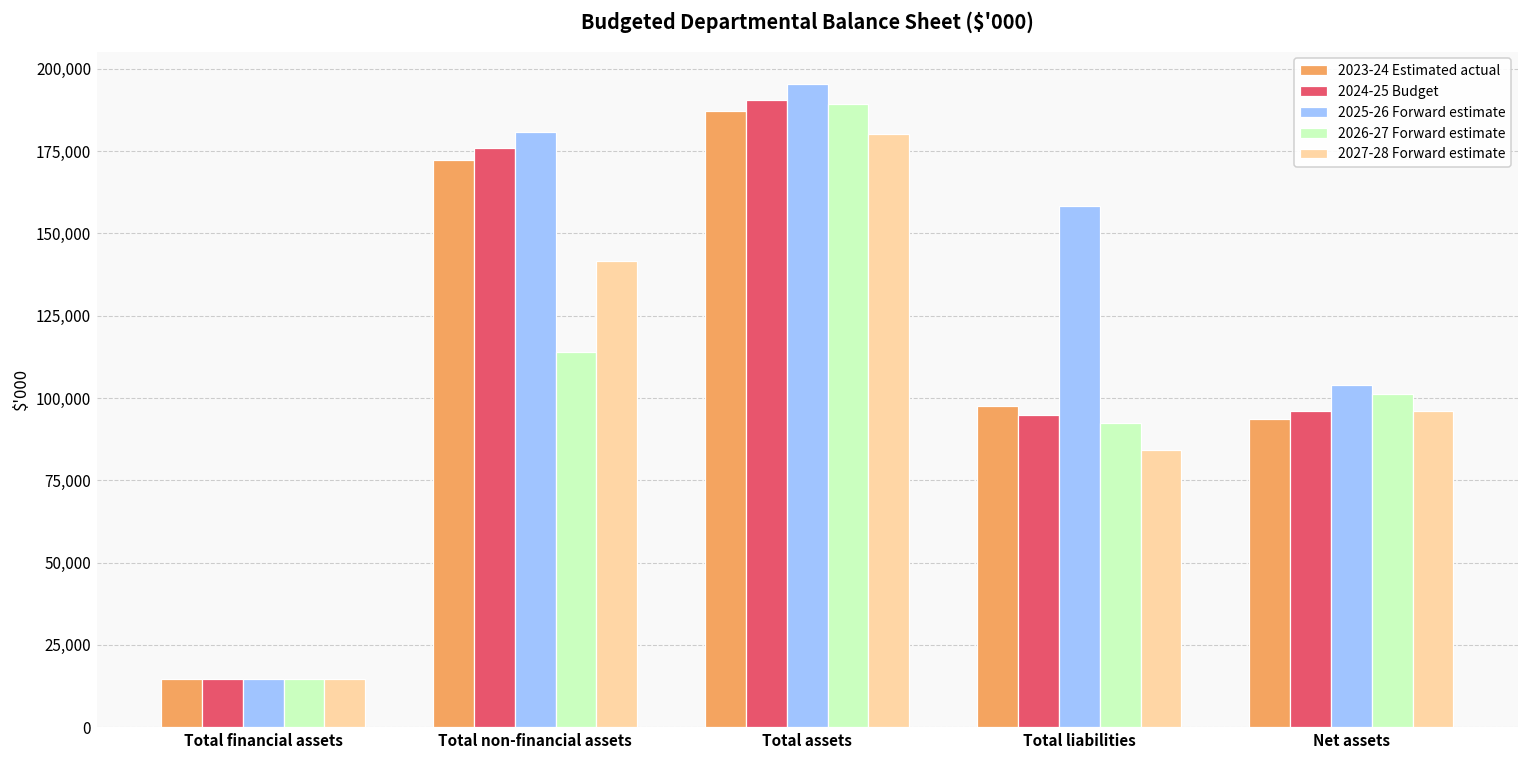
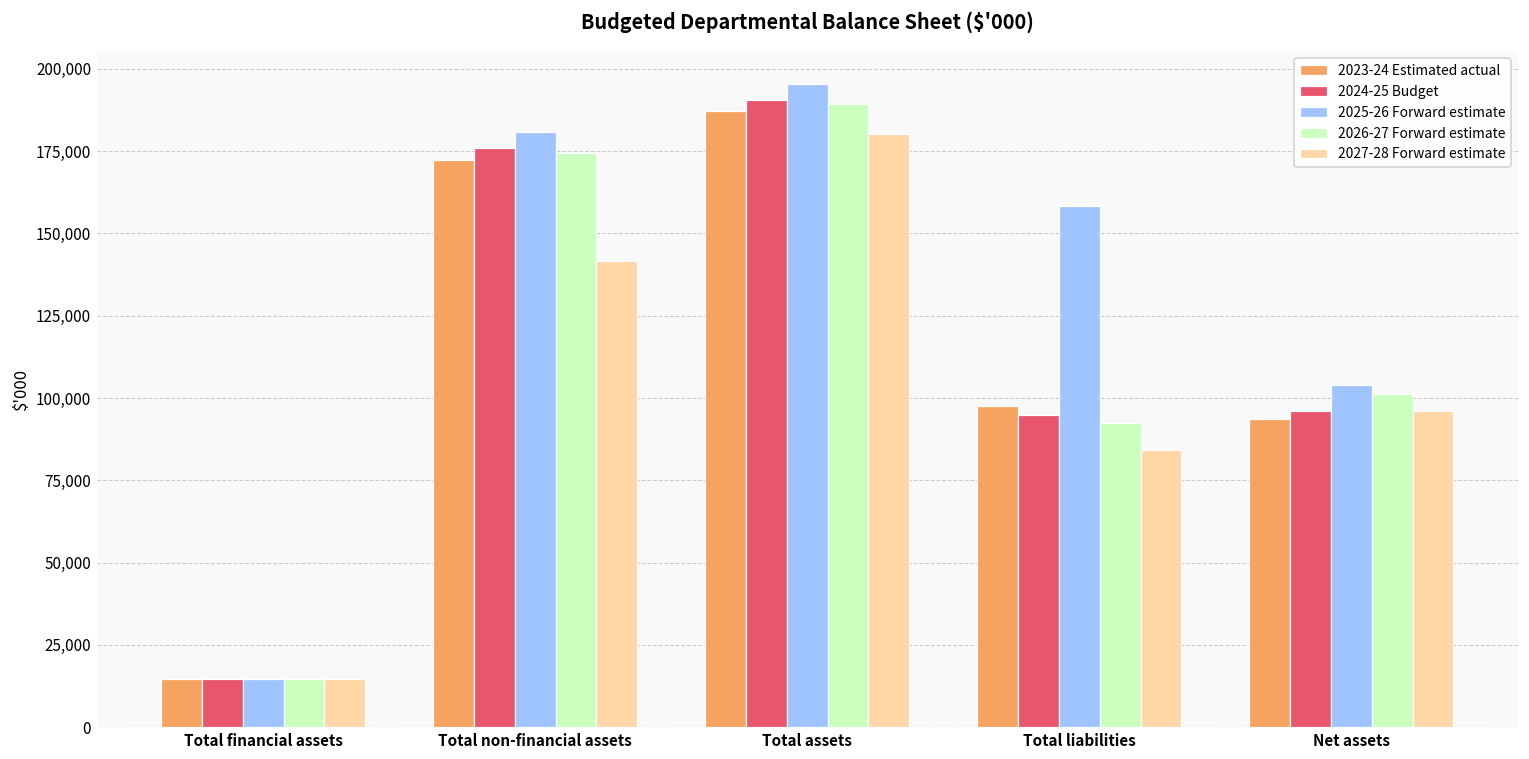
  {
    "2023-24 Estimated actual": {
      "Total financial assets": "15,000",
      "Total non-financial assets": "172,000",
      "Total assets": "187,000",
      "Total liabilities": "98,000",
      "Net assets": "94,000"
    },
    "2024-25 Budget": {
      "Total financial assets": "15,000",
      "Total non-financial assets": "176,000",
      "Total assets": "191,000",
      "Total liabilities": "95,000",
      "Net assets": "96,000"
    },
    "2025-26 Forward estimate": {
      "Total financial assets": "15,000",
      "Total non-financial assets": "181,000",
      "Total assets": "196,000",
      "Total liabilities": "158,000",
      "Net assets": "104,000"
    },
    "2026-27 Forward estimate": {
      "Total financial assets": "15,000",
-     "Total non-financial assets": "114,000",
+     "Total non-financial assets": "174,000",
      "Total assets": "189,000",
      "Total liabilities": "93,000",
      "Net assets": "101,000"
    },
    "2027-28 Forward estimate": {
      "Total financial assets": "15,000",
      "Total non-financial assets": "142,000",
      "Total assets": "180,000",
      "Total liabilities": "84,000",
      "Net assets": "96,000"
    }
  }
